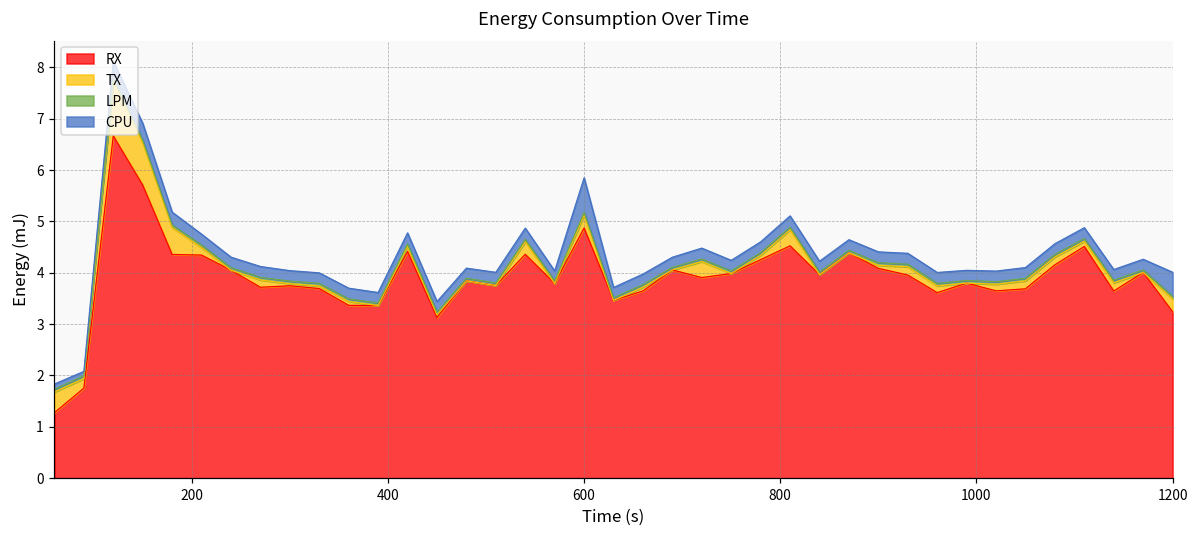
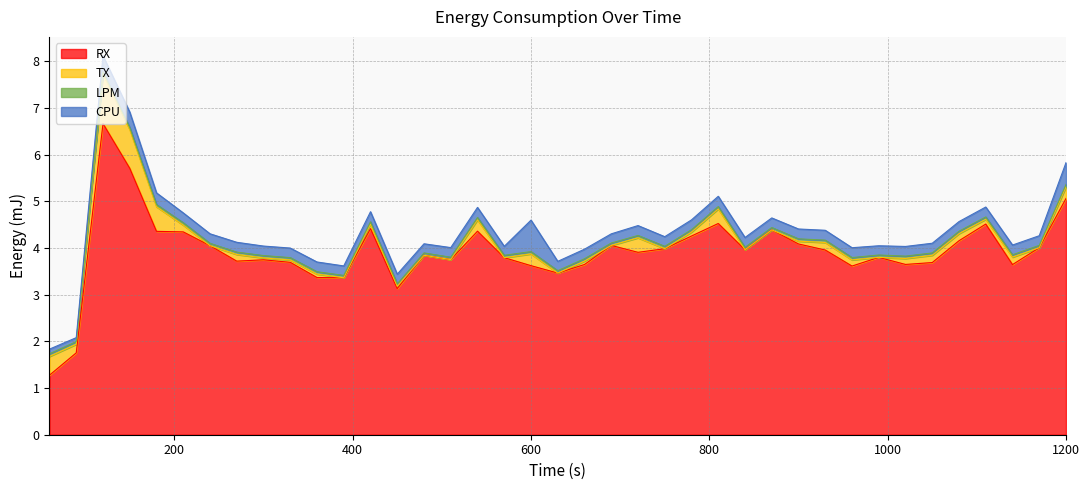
  {
    "RX": {
-     "600": 4.9,
-     "1200": 3.2
+     "600": 3.6,
+     "1200": 5.1
    },
    "CPU": {
      "600": 0.7,
      "1200": 0.5
    }
  }
